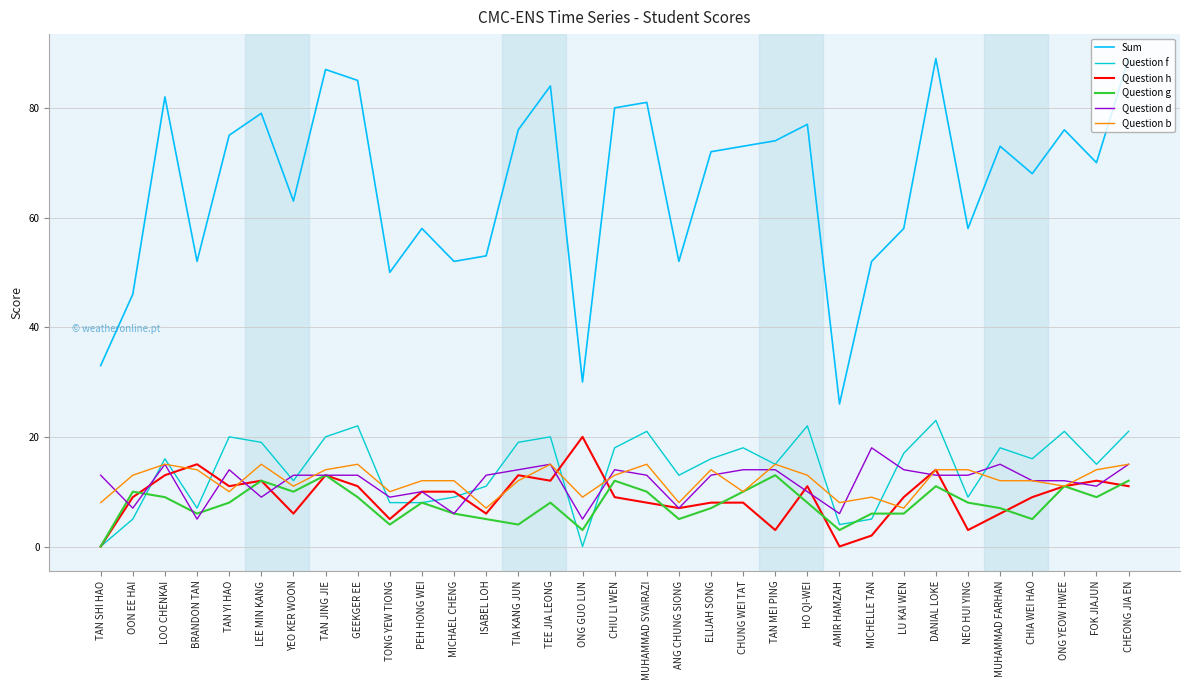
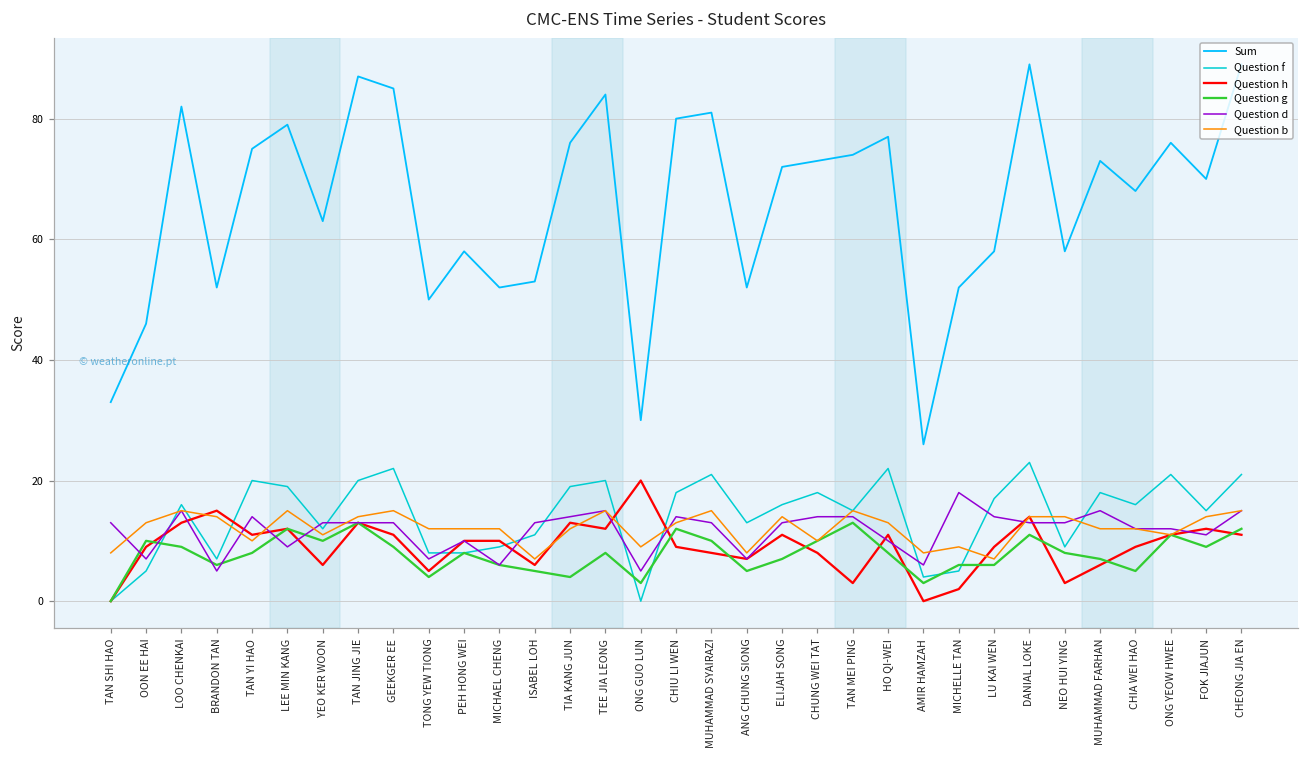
  {
    "Question h": {
      "OON EE HAI": 9,
      "LOO CHENKAI": 13,
      "BRANDON TAN": 15,
      "TAN YI HAO": 11,
      "YEO KER WOON": 6,
      "GEEKGER EE": 11,
      "TONG YEW TIONG": 5,
      "MICHAEL CHENG": 10,
      "ISABEL LOH": 6,
      "TIA KANG JUN": 13,
      "TEE JIA LEONG": 12,
      "ONG GUO LUN": 20,
      "CHIU LI WEN": 9,
      "MUHAMMAD SYAIRAZI": 8,
-     "ELIJAH SONG": 8,
+     "ELIJAH SONG": 11,
      "CHUNG WEI TAT": 8,
      "TAN MEI PING": 3,
      "HO QI-WEI": 11,
      "AMIR HAMZAH": 0,
      "MICHELLE TAN": 2,
      "LU KAI WEN": 9,
      "NEO HUI YING": 3,
      "MUHAMMAD FARHAN": 6,
      "CHIA WEI HAO": 9,
      "FOK JIAJUN": 12,
      "CHEONG JIA EN": 11
    },
    "Question g": {
      "OON EE HAI": 10,
      "LOO CHENKAI": 9,
      "BRANDON TAN": 6,
      "TAN YI HAO": 8,
      "YEO KER WOON": 10,
      "GEEKGER EE": 9,
      "TONG YEW TIONG": 4,
      "ISABEL LOH": 5,
      "TIA KANG JUN": 4,
      "TEE JIA LEONG": 8,
      "ONG GUO LUN": 3,
      "CHIU LI WEN": 12,
      "MUHAMMAD SYAIRAZI": 10,
      "ANG CHUNG SIONG": 5,
      "ELIJAH SONG": 7,
      "TAN MEI PING": 13,
      "HO QI-WEI": 8,
      "AMIR HAMZAH": 3,
      "MICHELLE TAN": 6,
      "LU KAI WEN": 6,
      "DANIAL LOKE": 11,
      "NEO HUI YING": 8,
      "MUHAMMAD FARHAN": 7,
      "CHIA WEI HAO": 5,
      "FOK JIAJUN": 9,
      "CHEONG JIA EN": 12
    },
    "Question d": {
      "TAN SHI HAO": 13,
      "OON EE HAI": 7,
      "BRANDON TAN": 5,
      "TAN YI HAO": 14,
      "LEE MIN KANG": 9,
      "YEO KER WOON": 13,
      "GEEKGER EE": 13,
-     "TONG YEW TIONG": 9,
+     "TONG YEW TIONG": 7,
      "ISABEL LOH": 13,
      "TIA KANG JUN": 14,
      "ONG GUO LUN": 5,
      "CHIU LI WEN": 14,
      "MUHAMMAD SYAIRAZI": 13,
      "ELIJAH SONG": 13,
      "CHUNG WEI TAT": 14,
      "TAN MEI PING": 14,
      "HO QI-WEI": 10,
      "AMIR HAMZAH": 6,
      "MICHELLE TAN": 18,
      "LU KAI WEN": 14,
      "DANIAL LOKE": 13,
      "NEO HUI YING": 13,
      "MUHAMMAD FARHAN": 15,
      "ONG YEOW HWEE": 12,
      "FOK JIAJUN": 11
    },
    "Question b": {
      "TAN SHI HAO": 8,
      "OON EE HAI": 13,
      "BRANDON TAN": 14,
      "TAN YI HAO": 10,
      "LEE MIN KANG": 15,
      "YEO KER WOON": 11,
      "TAN JING JIE": 14,
      "GEEKGER EE": 15,
-     "TONG YEW TIONG": 10,
+     "TONG YEW TIONG": 12,
      "PEH HONG WEI": 12,
      "MICHAEL CHENG": 12,
      "ISABEL LOH": 7,
      "TIA KANG JUN": 12,
      "ONG GUO LUN": 9,
      "CHIU LI WEN": 13,
      "MUHAMMAD SYAIRAZI": 15,
      "ANG CHUNG SIONG": 8,
      "ELIJAH SONG": 14,
      "HO QI-WEI": 13,
      "AMIR HAMZAH": 8,
      "MICHELLE TAN": 9,
      "LU KAI WEN": 7,
      "NEO HUI YING": 14,
      "MUHAMMAD FARHAN": 12,
      "FOK JIAJUN": 14
    }
  }
